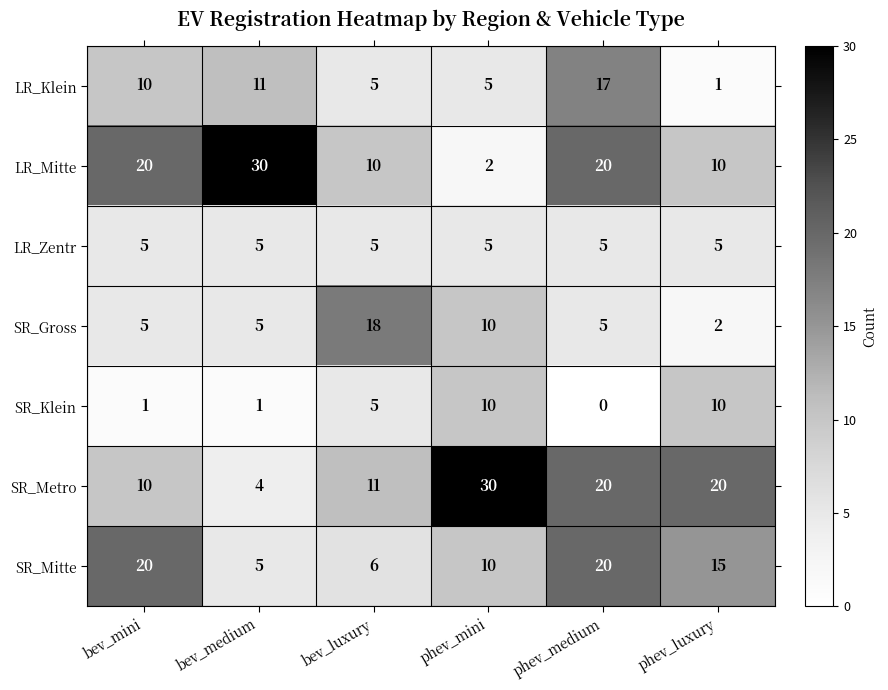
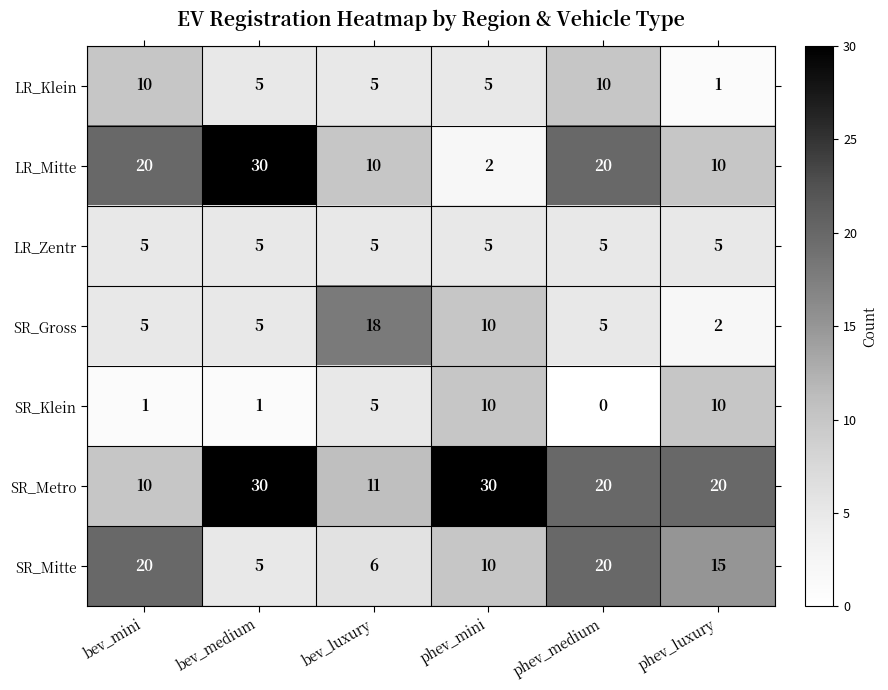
  {
    "LR_Klein": {
      "bev_mini": 10,
-     "bev_medium": 11,
+     "bev_medium": 5,
      "bev_luxury": 5,
      "phev_mini": 5,
-     "phev_medium": 17,
+     "phev_medium": 10,
      "phev_luxury": 1
    },
    "LR_Mitte": {
      "bev_mini": 20,
      "bev_medium": 30,
      "bev_luxury": 10,
      "phev_mini": 2,
      "phev_medium": 20,
      "phev_luxury": 10
    },
    "LR_Zentr": {
      "bev_mini": 5,
      "bev_medium": 5,
      "bev_luxury": 5,
      "phev_mini": 5,
      "phev_medium": 5,
      "phev_luxury": 5
    },
    "SR_Gross": {
      "bev_mini": 5,
      "bev_medium": 5,
      "bev_luxury": 18,
      "phev_mini": 10,
      "phev_medium": 5,
      "phev_luxury": 2
    },
    "SR_Klein": {
      "bev_mini": 1,
      "bev_medium": 1,
      "bev_luxury": 5,
      "phev_mini": 10,
      "phev_medium": 0,
      "phev_luxury": 10
    },
    "SR_Metro": {
      "bev_mini": 10,
-     "bev_medium": 4,
+     "bev_medium": 30,
      "bev_luxury": 11,
      "phev_mini": 30,
      "phev_medium": 20,
      "phev_luxury": 20
    },
    "SR_Mitte": {
      "bev_mini": 20,
      "bev_medium": 5,
      "bev_luxury": 6,
      "phev_mini": 10,
      "phev_medium": 20,
      "phev_luxury": 15
    }
  }
